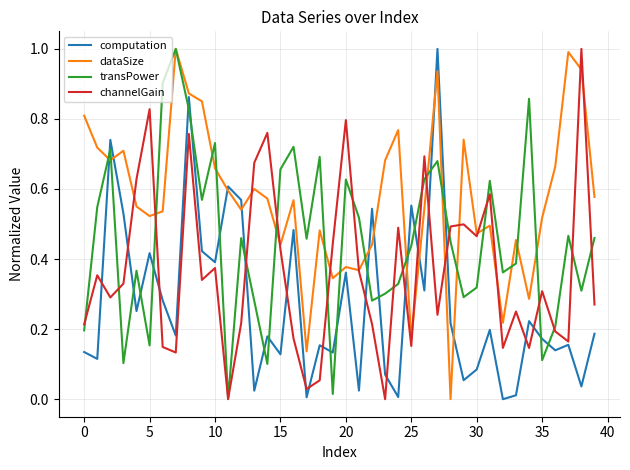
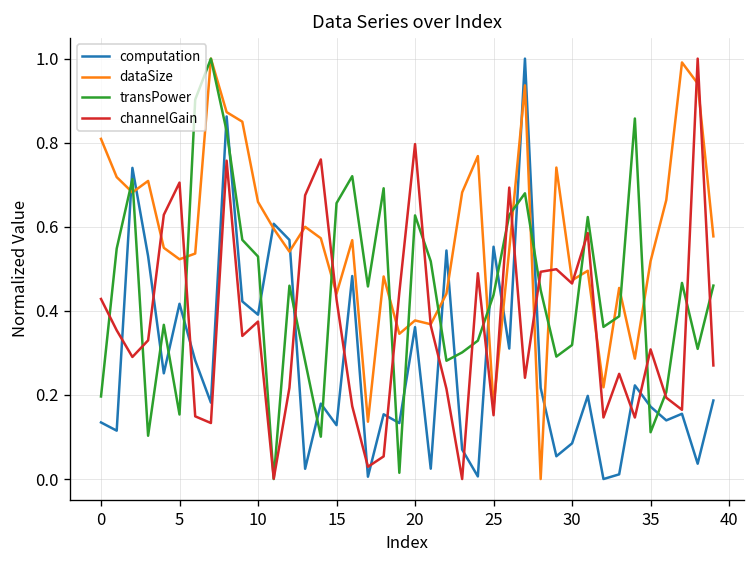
  {
    "computation": {
      "0": 0.13,
      "5": 0.42,
      "10": 0.39,
      "15": 0.13,
      "20": 0.36,
      "25": 0.55,
      "30": 0.08,
      "35": 0.17
    },
    "dataSize": {
      "0": 0.81,
      "5": 0.52,
      "10": 0.66,
      "15": 0.44,
      "20": 0.38,
      "25": 0.17,
      "30": 0.47,
      "35": 0.52
    },
    "transPower": {
      "0": 0.20,
      "5": 0.15,
-     "10": 0.73,
+     "10": 0.53,
      "15": 0.66,
      "20": 0.63,
      "25": 0.44,
      "30": 0.32,
      "35": 0.11
    },
    "channelGain": {
-     "0": 0.21,
-     "5": 0.83,
+     "0": 0.43,
+     "5": 0.71,
      "10": 0.37,
      "15": 0.43,
      "20": 0.80,
      "25": 0.15,
      "30": 0.47,
      "35": 0.31
    }
  }
